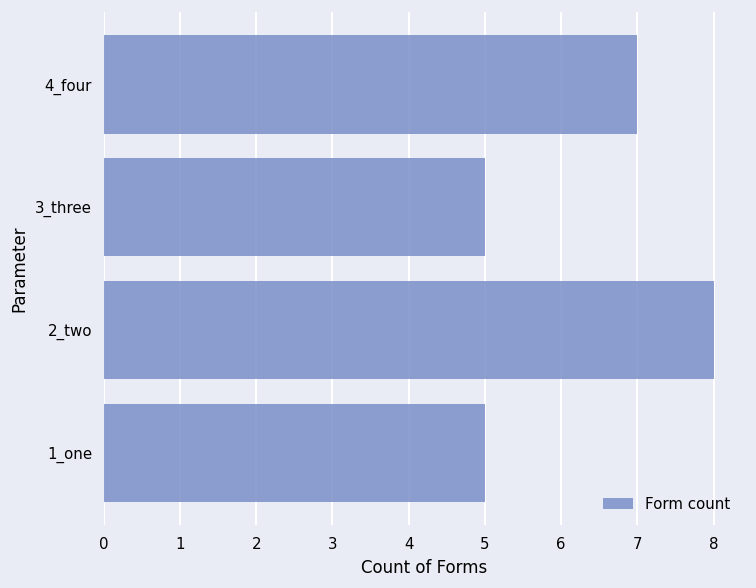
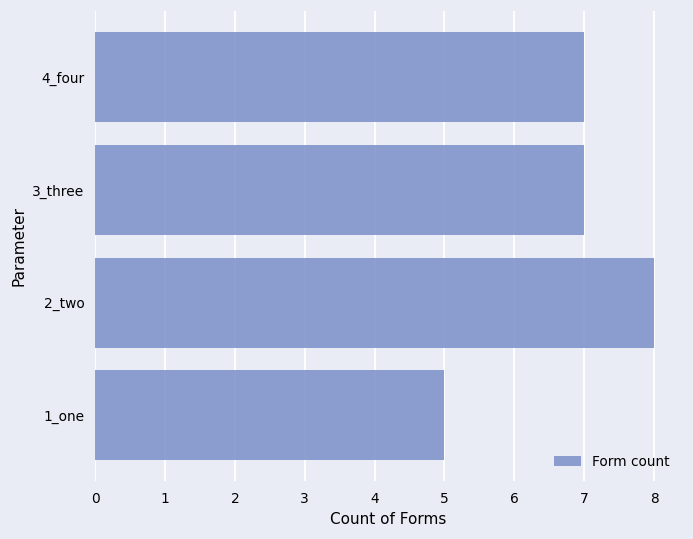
  {
    "4_four": 7,
-   "3_three": 5,
+   "3_three": 7,
    "2_two": 8,
    "1_one": 5
  }
